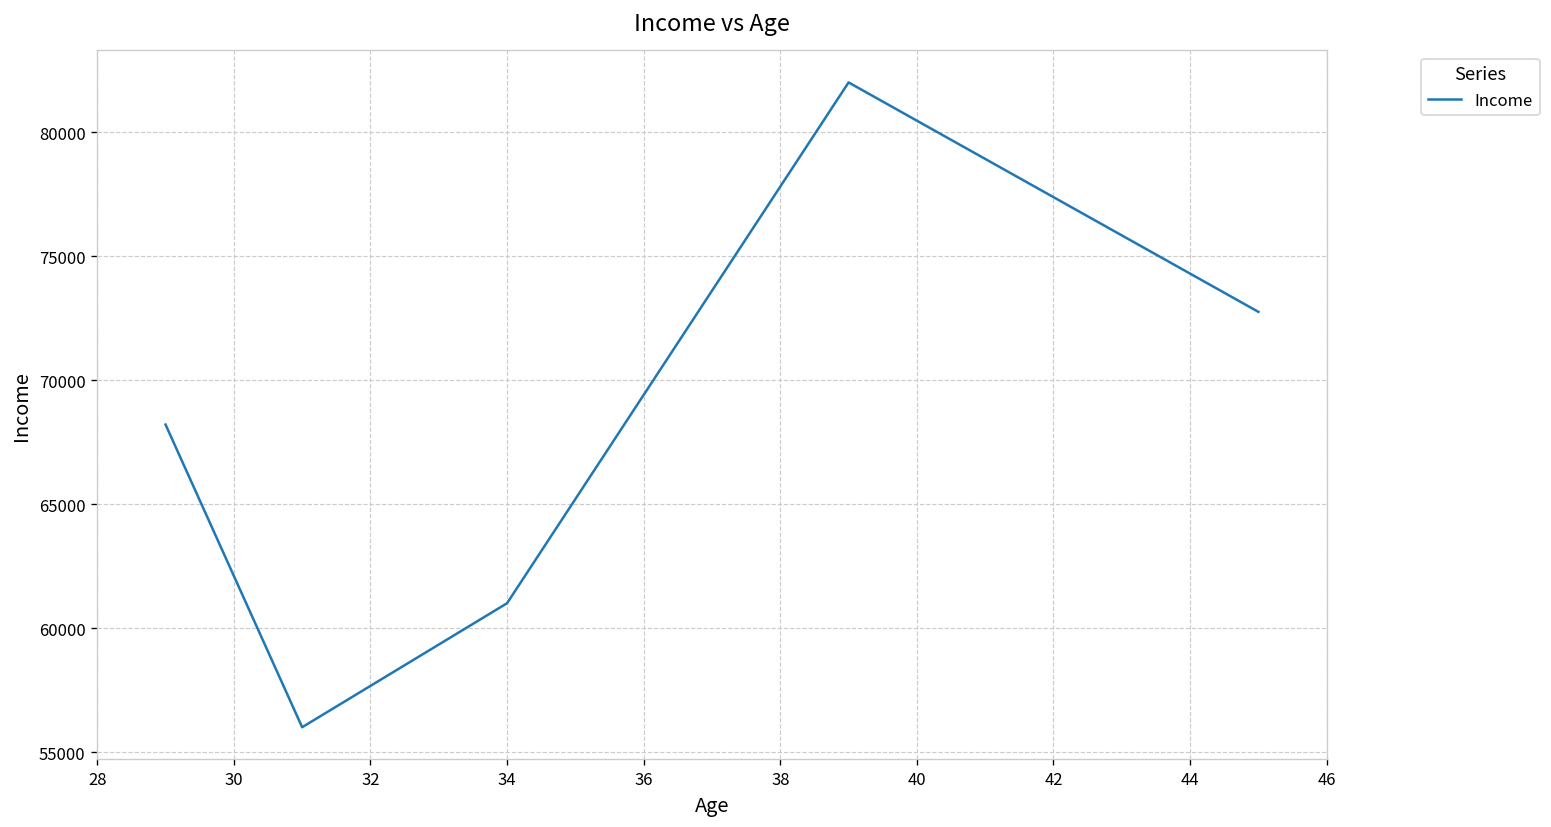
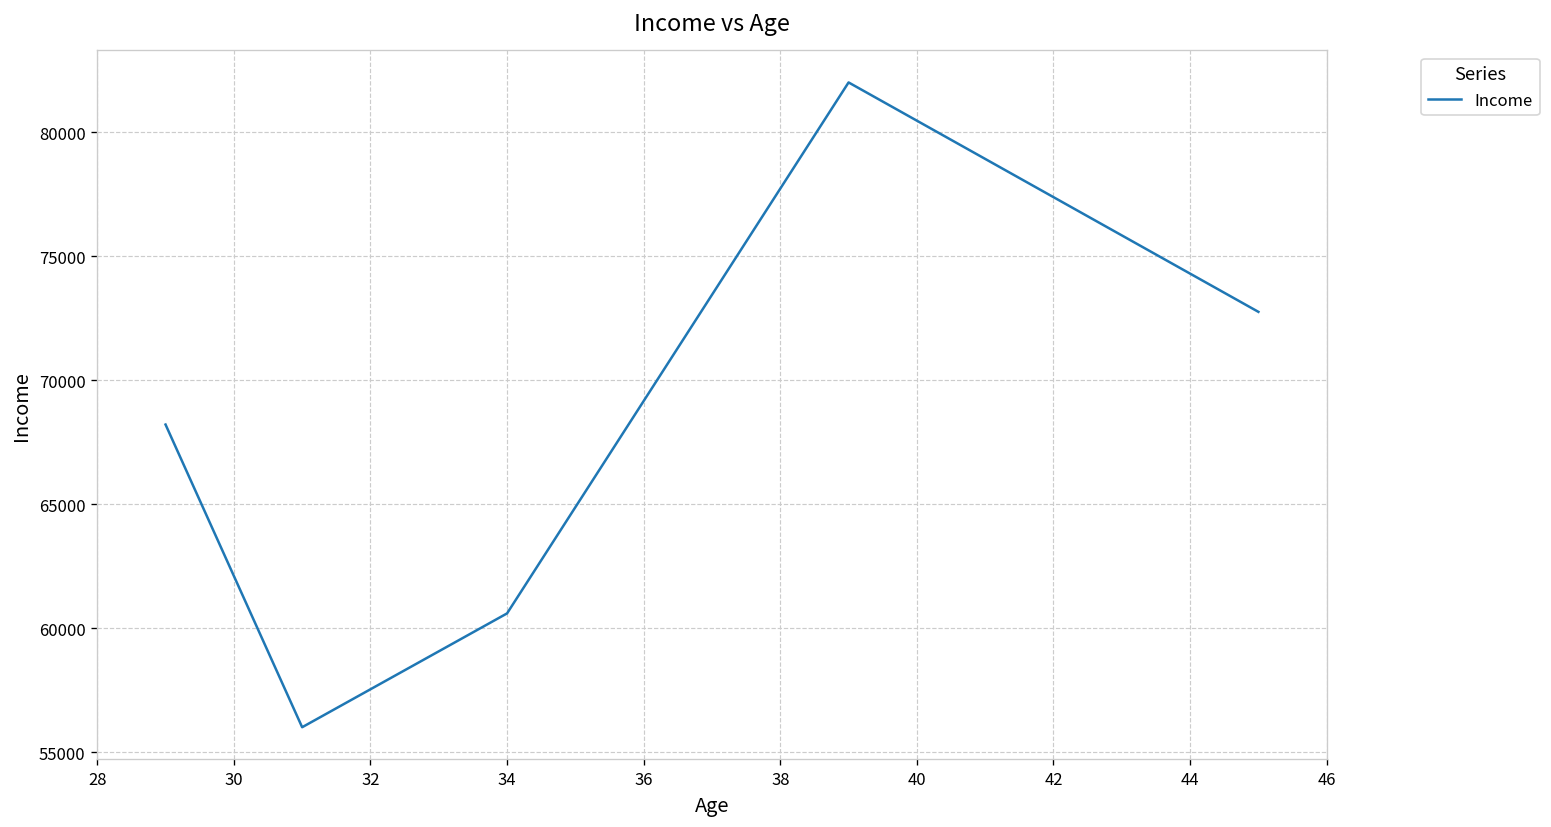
  {
-   "34": 61000
+   "34": 60600
  }
